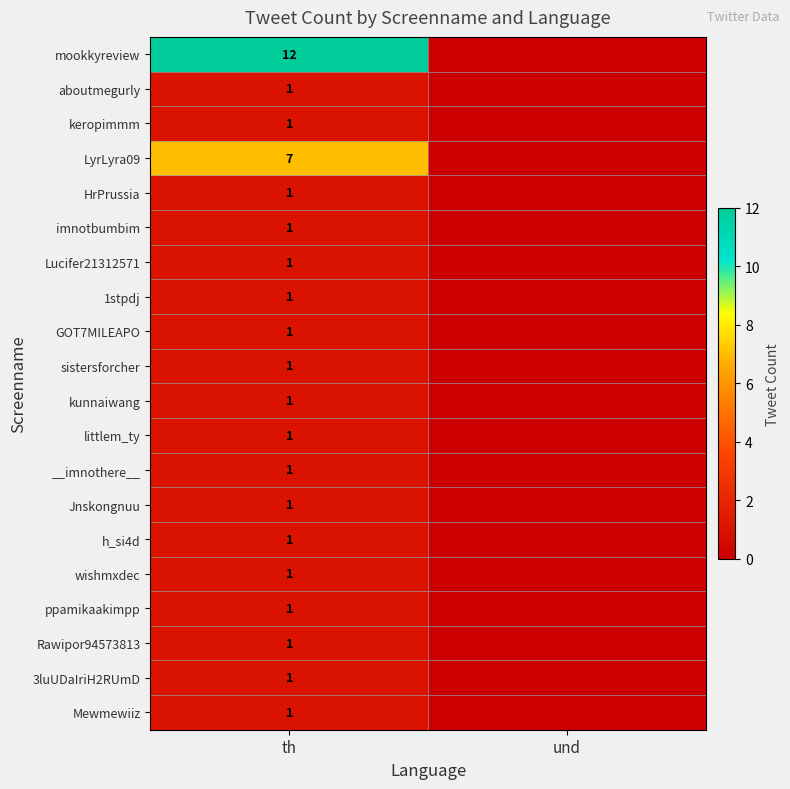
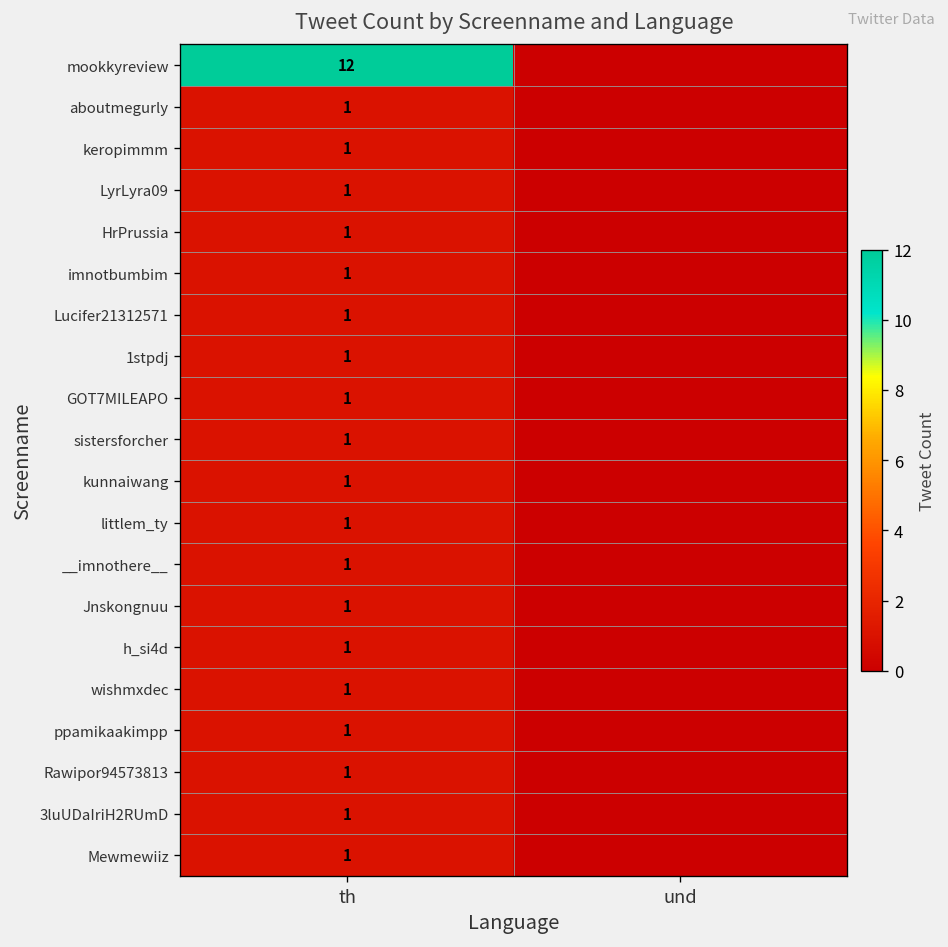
  {
    "mookkyreview": {
      "th": 12
    },
    "aboutmegurly": {
      "th": 1
    },
    "keropimmm": {
      "th": 1
    },
    "LyrLyra09": {
-     "th": 7
+     "th": 1
    },
    "HrPrussia": {
      "th": 1
    },
    "imnotbumbim": {
      "th": 1
    },
    "Lucifer21312571": {
      "th": 1
    },
    "1stpdj": {
      "th": 1
    },
    "GOT7MILEAPO": {
      "th": 1
    },
    "sistersforcher": {
      "th": 1
    },
    "kunnaiwang": {
      "th": 1
    },
    "littlem_ty": {
      "th": 1
    },
    "__imnothere__": {
      "th": 1
    },
    "Jnskongnuu": {
      "th": 1
    },
    "h_si4d": {
      "th": 1
    },
    "wishmxdec": {
      "th": 1
    },
    "ppamikaakimpp": {
      "th": 1
    },
    "Rawipor94573813": {
      "th": 1
    },
    "3luUDaIriH2RUmD": {
      "th": 1
    },
    "Mewmewiiz": {
      "th": 1
    }
  }
